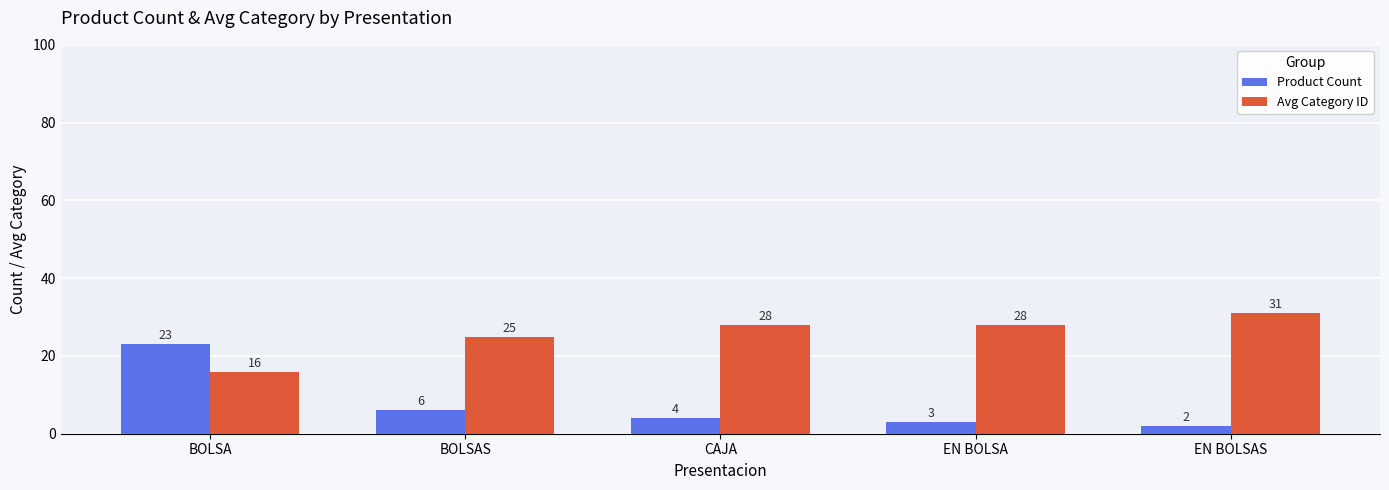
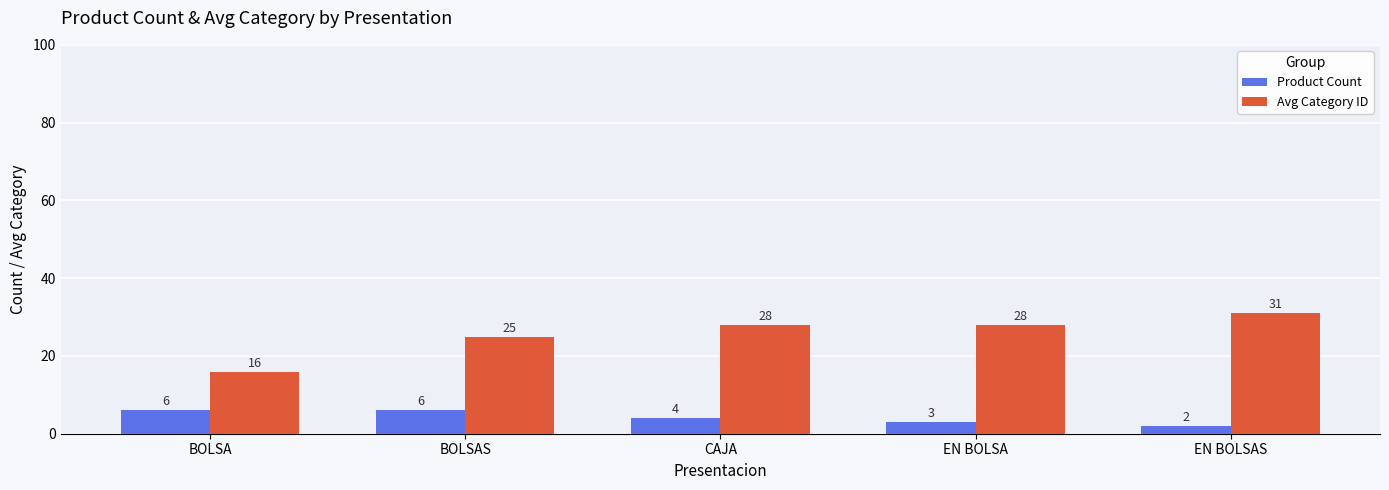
  {
    "Product Count": {
-     "BOLSA": 23,
+     "BOLSA": 6,
      "BOLSAS": 6,
      "CAJA": 4,
      "EN BOLSA": 3,
      "EN BOLSAS": 2
    },
    "Avg Category ID": {
      "BOLSA": 16,
      "BOLSAS": 25,
      "CAJA": 28,
      "EN BOLSA": 28,
      "EN BOLSAS": 31
    }
  }
